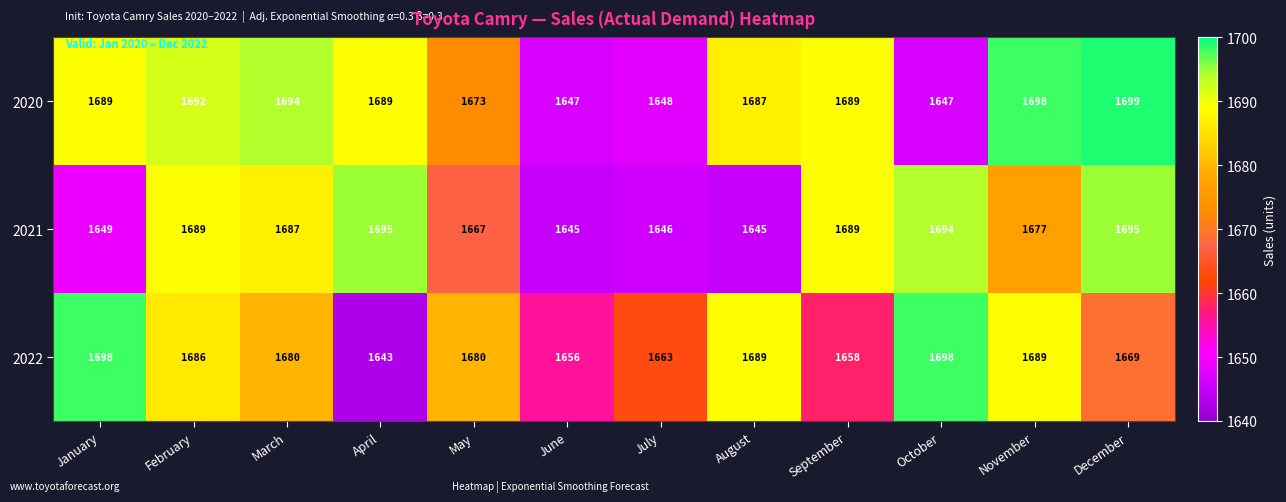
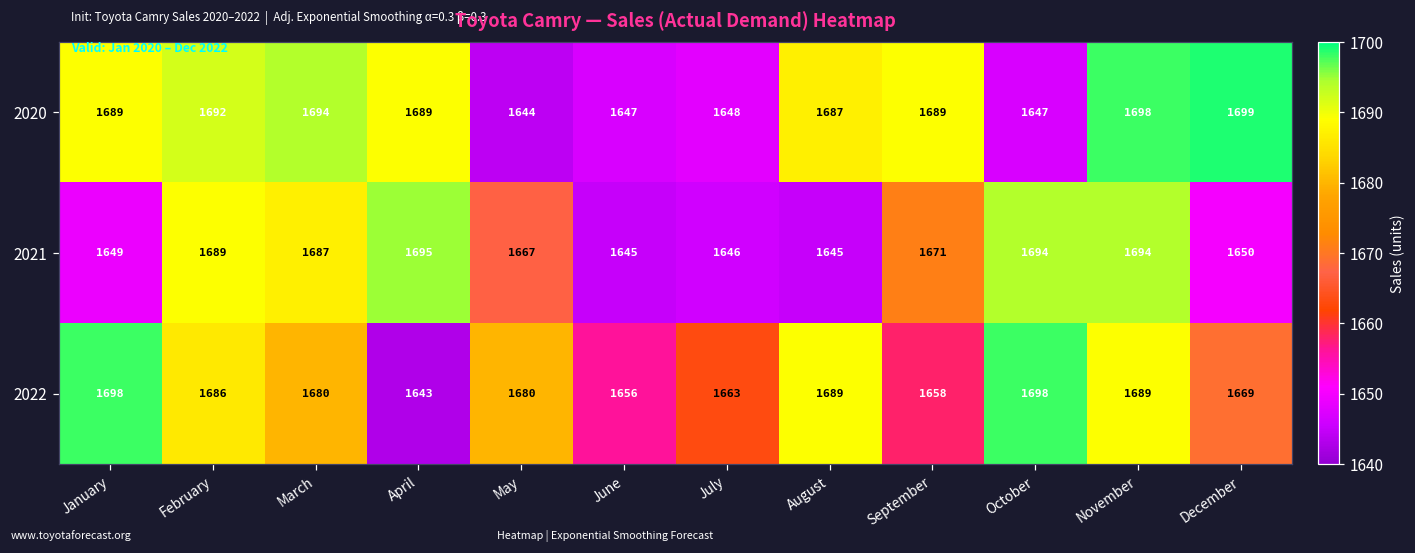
  {
    "2020": {
      "February": 1692,
      "March": 1694,
      "April": 1689,
-     "May": 1673,
+     "May": 1644,
      "June": 1647,
      "July": 1648,
      "August": 1687,
      "September": 1689,
      "October": 1647,
      "November": 1698,
      "December": 1699
    },
    "2021": {
      "January": 1649,
      "February": 1689,
      "March": 1687,
      "April": 1695,
      "May": 1667,
      "June": 1645,
      "July": 1646,
      "August": 1645,
-     "September": 1689,
+     "September": 1671,
      "October": 1694,
-     "November": 1677,
-     "December": 1695
+     "November": 1694,
+     "December": 1650
    },
    "2022": {
      "January": 1698,
      "February": 1686,
      "March": 1680,
      "April": 1643,
      "May": 1680,
      "June": 1656,
      "July": 1663,
      "August": 1689,
      "September": 1658,
      "October": 1698,
      "November": 1689,
      "December": 1669
    }
  }
